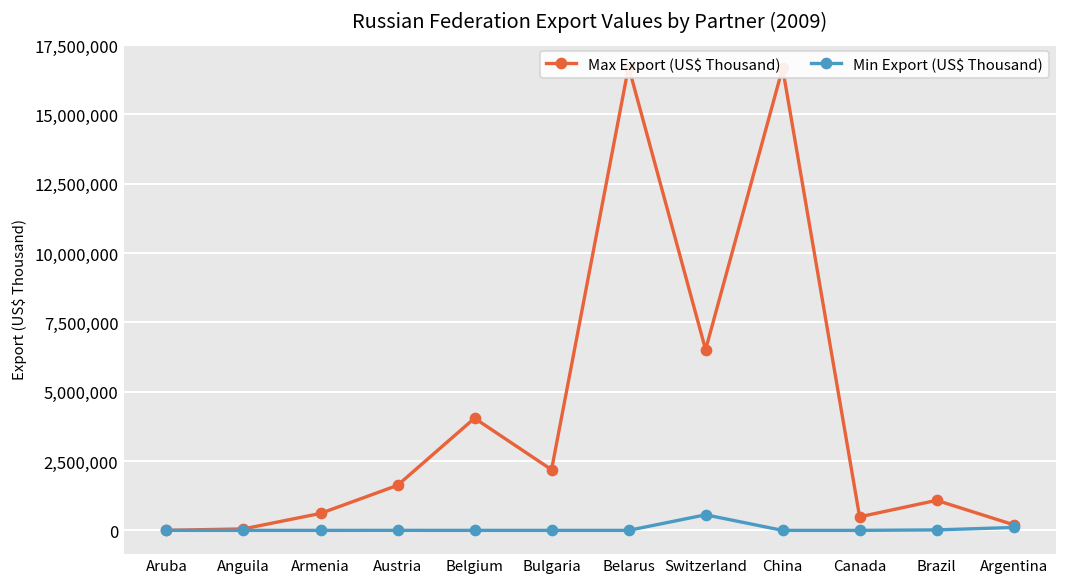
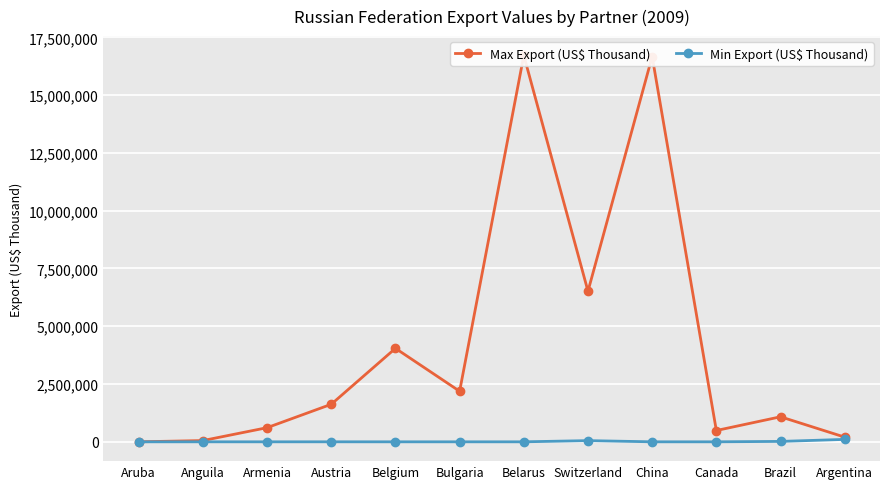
  {
    "Min Export (US$ Thousand)": {
      "Armenia": "0",
      "Austria": "0",
      "Belgium": "0",
      "Bulgaria": "0",
      "Belarus": "0",
-     "Switzerland": "600,000",
+     "Switzerland": "100,000",
      "China": "0",
      "Canada": "0",
      "Brazil": "0"
    }
  }
